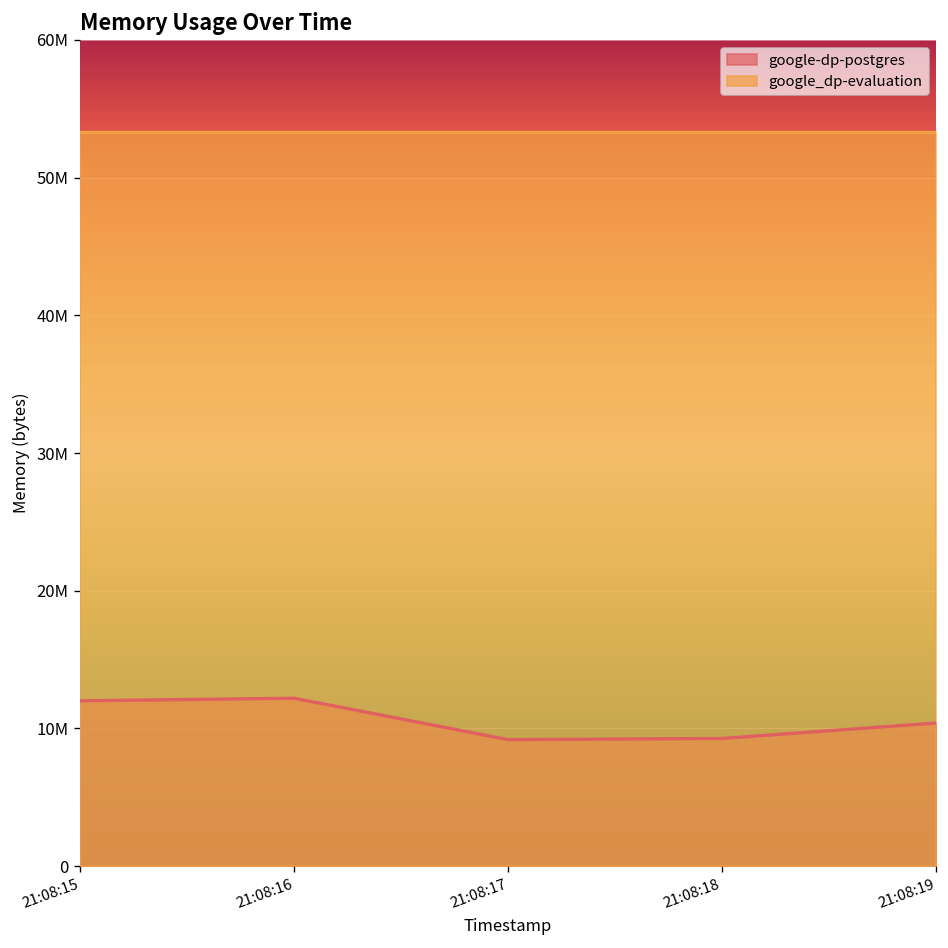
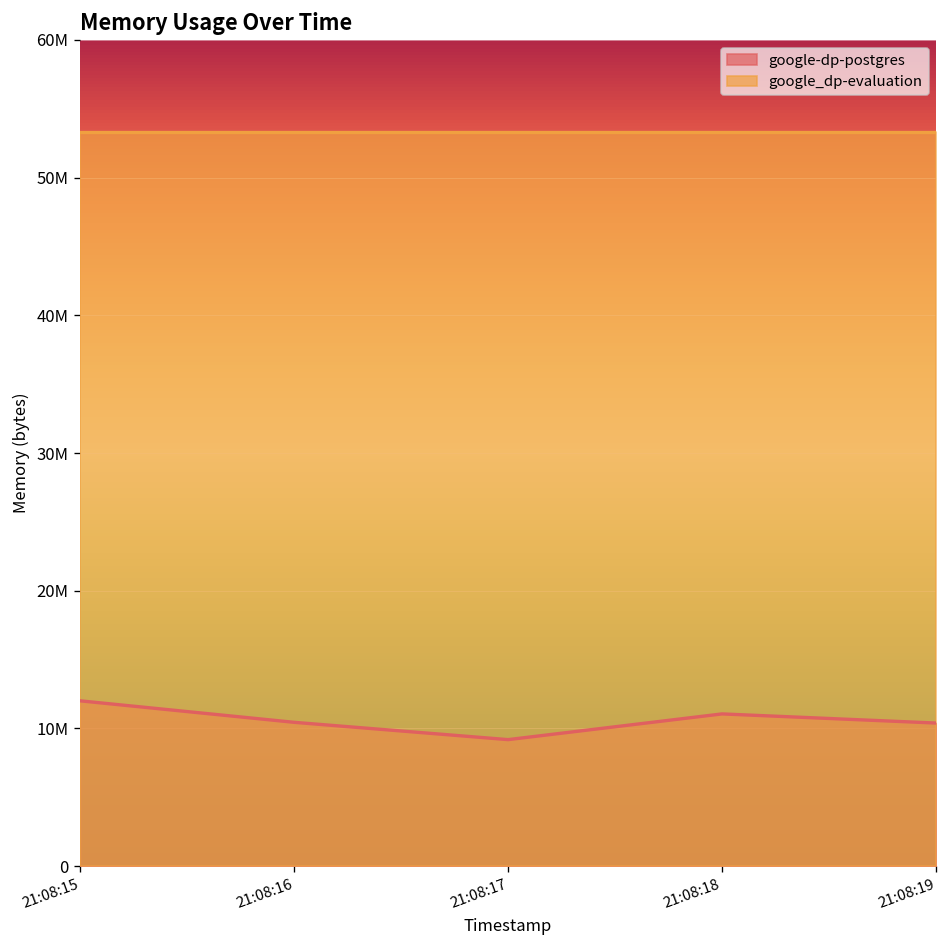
  {
    "google-dp-postgres": {
      "21:08:15": 12000000,
-     "21:08:16": 12200000,
+     "21:08:16": 10400000,
      "21:08:17": 9200000,
-     "21:08:18": 9300000,
+     "21:08:18": 11100000,
      "21:08:19": 10400000
    },
    "google_dp-evaluation": {
      "21:08:15": 53300000,
      "21:08:16": 53300000,
      "21:08:17": 53300000,
      "21:08:18": 53300000,
      "21:08:19": 53300000
    }
  }
